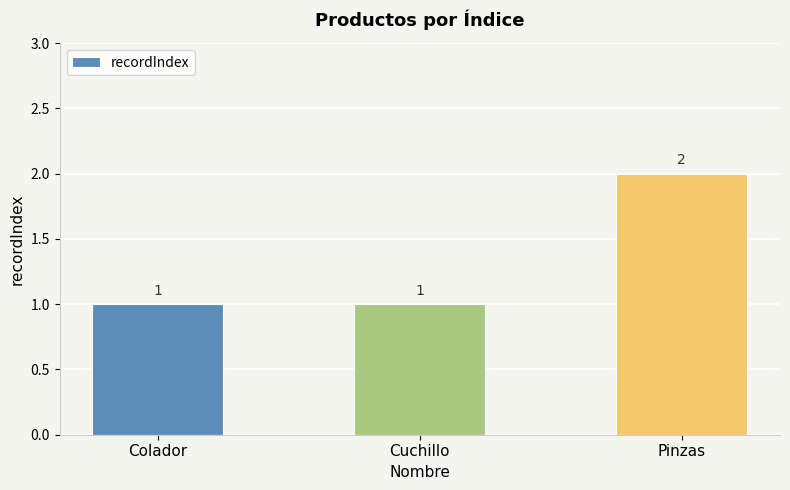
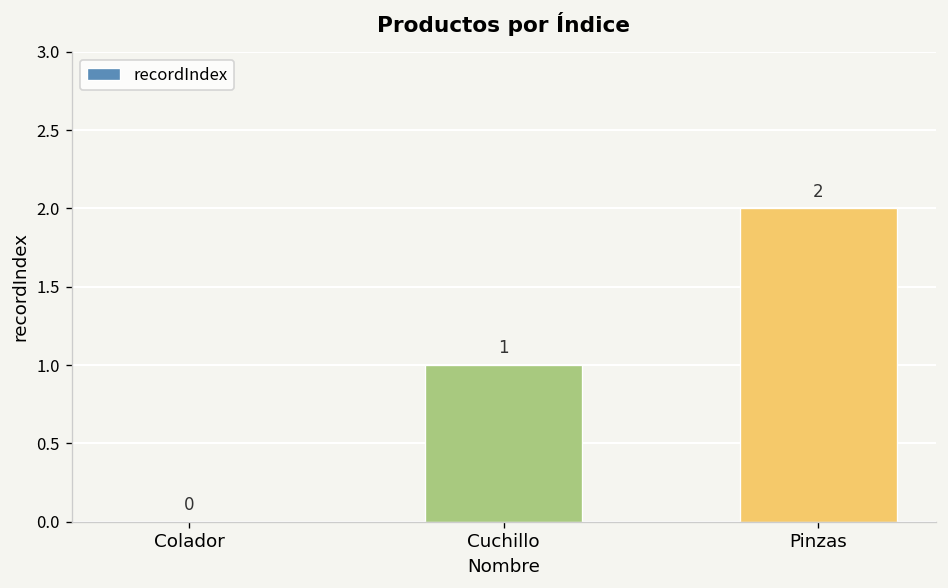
  {
-   "Colador": 1,
+   "Colador": 0,
    "Cuchillo": 1,
    "Pinzas": 2
  }
